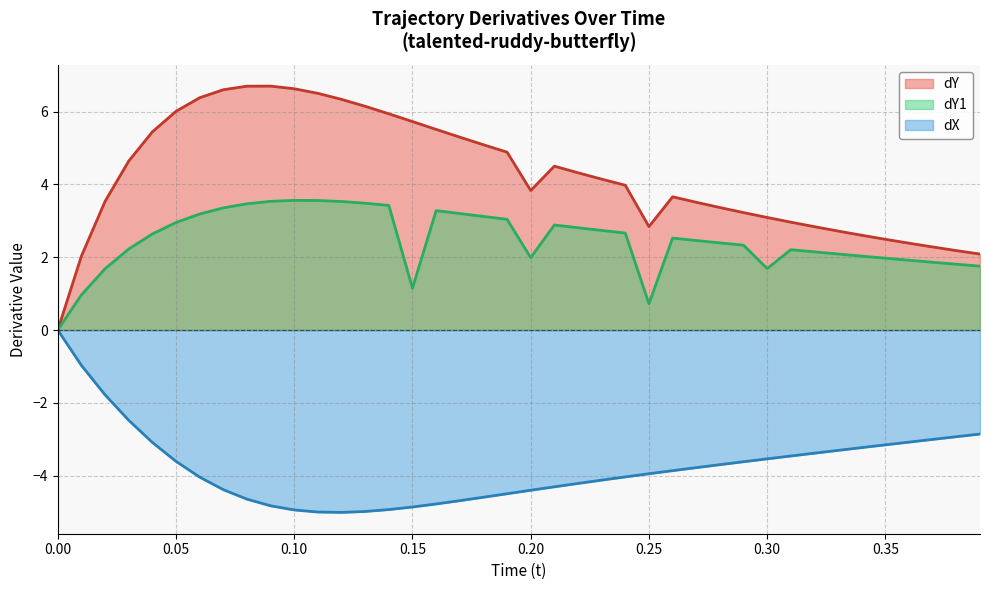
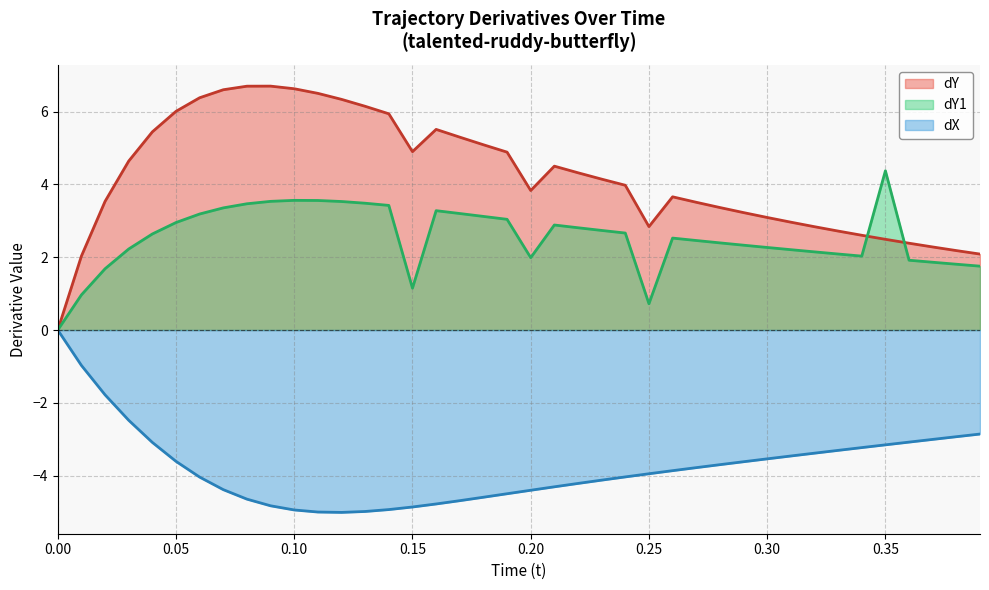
  {
    "dY": {
      "0.05": 6.0,
      "0.10": 6.6,
-     "0.15": 5.7,
+     "0.15": 4.9,
      "0.20": 3.8,
      "0.25": 2.8,
      "0.30": 3.1,
      "0.35": 2.5
    },
    "dY1": {
      "0.05": 3.0,
      "0.10": 3.6,
      "0.15": 1.2,
      "0.20": 2.0,
      "0.25": 0.7,
-     "0.30": 1.7,
-     "0.35": 2.0
+     "0.30": 2.3,
+     "0.35": 4.4
    }
  }
